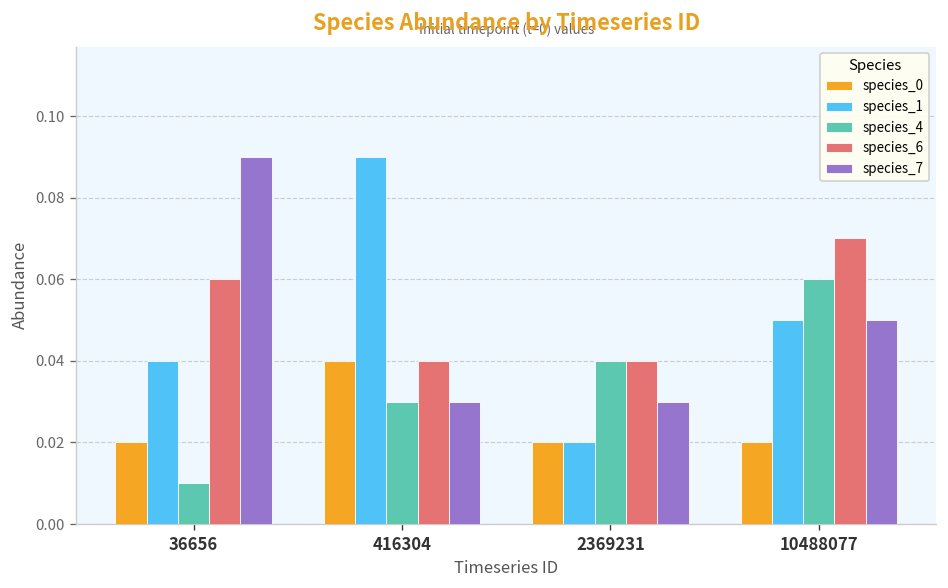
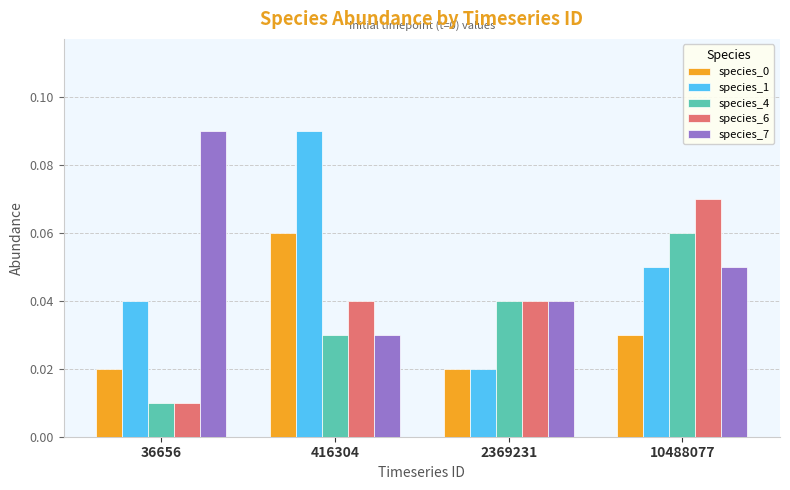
  {
    "species_0": {
      "36656": 0.02,
-     "416304": 0.04,
+     "416304": 0.06,
      "2369231": 0.02,
-     "10488077": 0.02
+     "10488077": 0.03
    },
    "species_1": {
      "36656": 0.04,
      "416304": 0.09,
      "2369231": 0.02,
      "10488077": 0.05
    },
    "species_4": {
      "36656": 0.01,
      "416304": 0.03,
      "2369231": 0.04,
      "10488077": 0.06
    },
    "species_6": {
-     "36656": 0.06,
+     "36656": 0.01,
      "416304": 0.04,
      "2369231": 0.04,
      "10488077": 0.07
    },
    "species_7": {
      "36656": 0.09,
      "416304": 0.03,
-     "2369231": 0.03,
+     "2369231": 0.04,
      "10488077": 0.05
    }
  }
